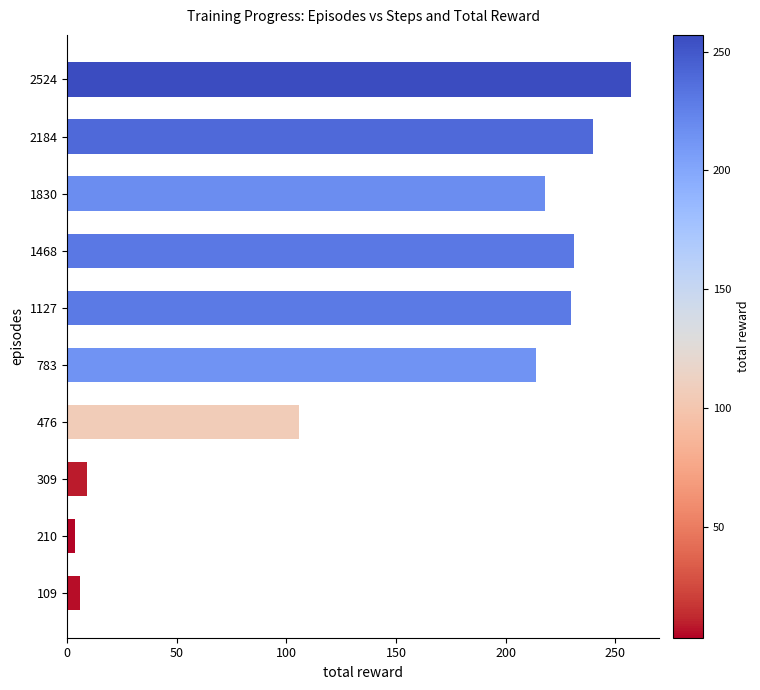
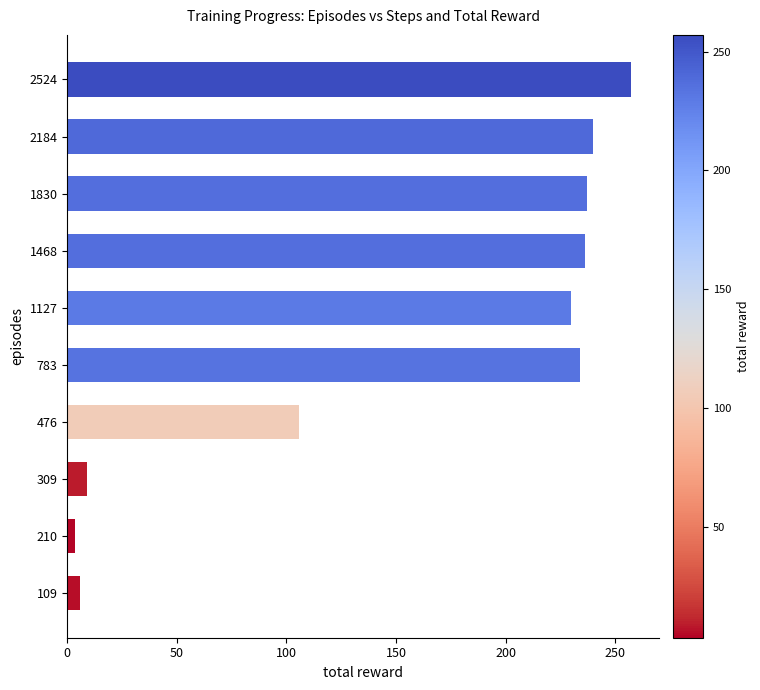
  {
    "2524": 257,
    "2184": 240,
-   "1830": 218,
-   "1468": 231,
+   "1830": 237,
+   "1468": 236,
    "1127": 230,
-   "783": 214,
+   "783": 234,
    "476": 106,
    "309": 9,
    "210": 3,
    "109": 6
  }
